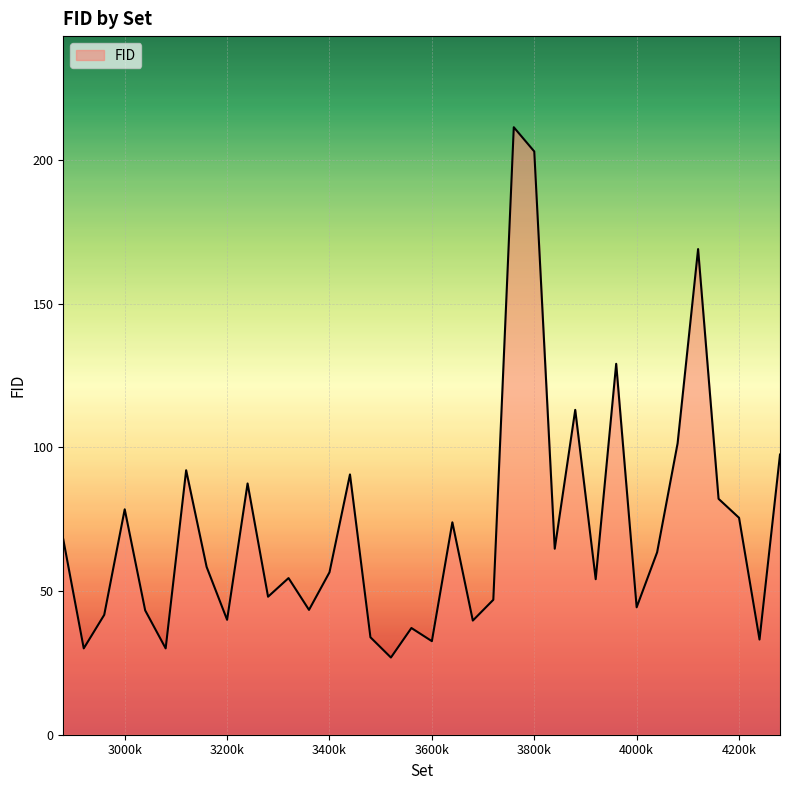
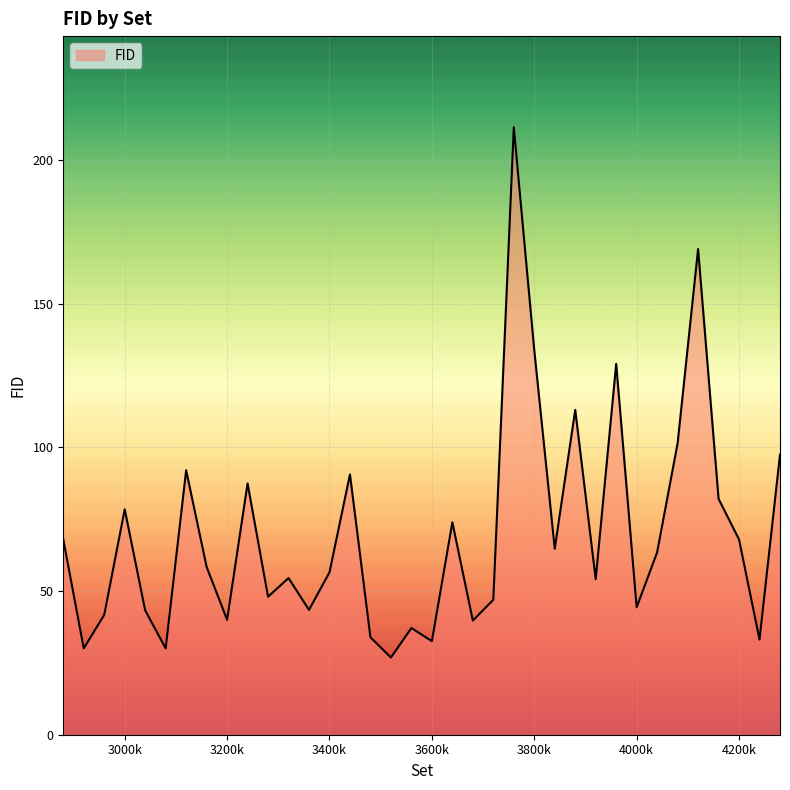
  {
    "3000k": 78,
    "3200k": 40,
    "3400k": 57,
    "3600k": 33,
-   "3800k": 203,
+   "3800k": 134,
    "4000k": 44,
-   "4200k": 75
+   "4200k": 68
  }
